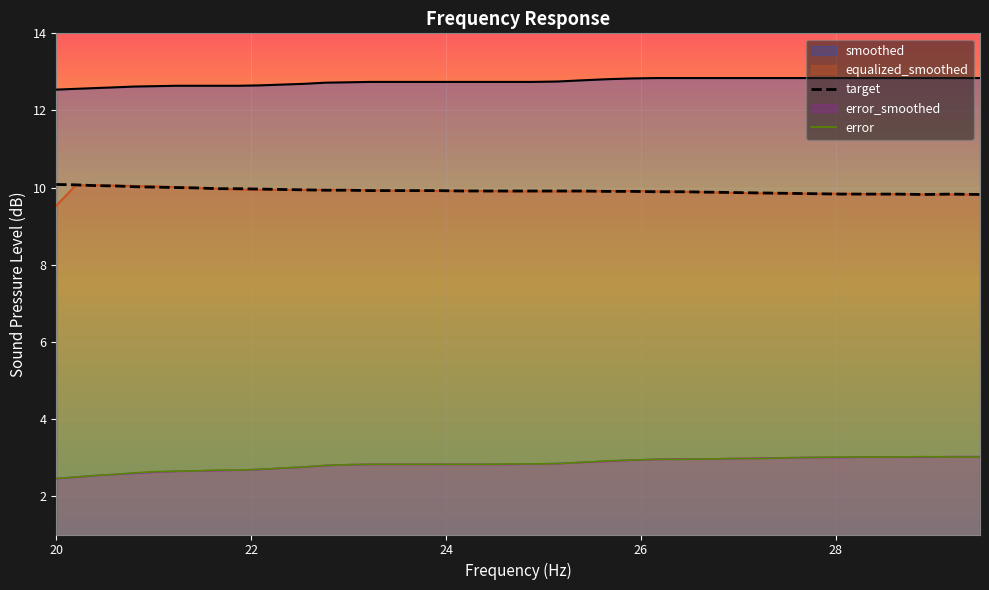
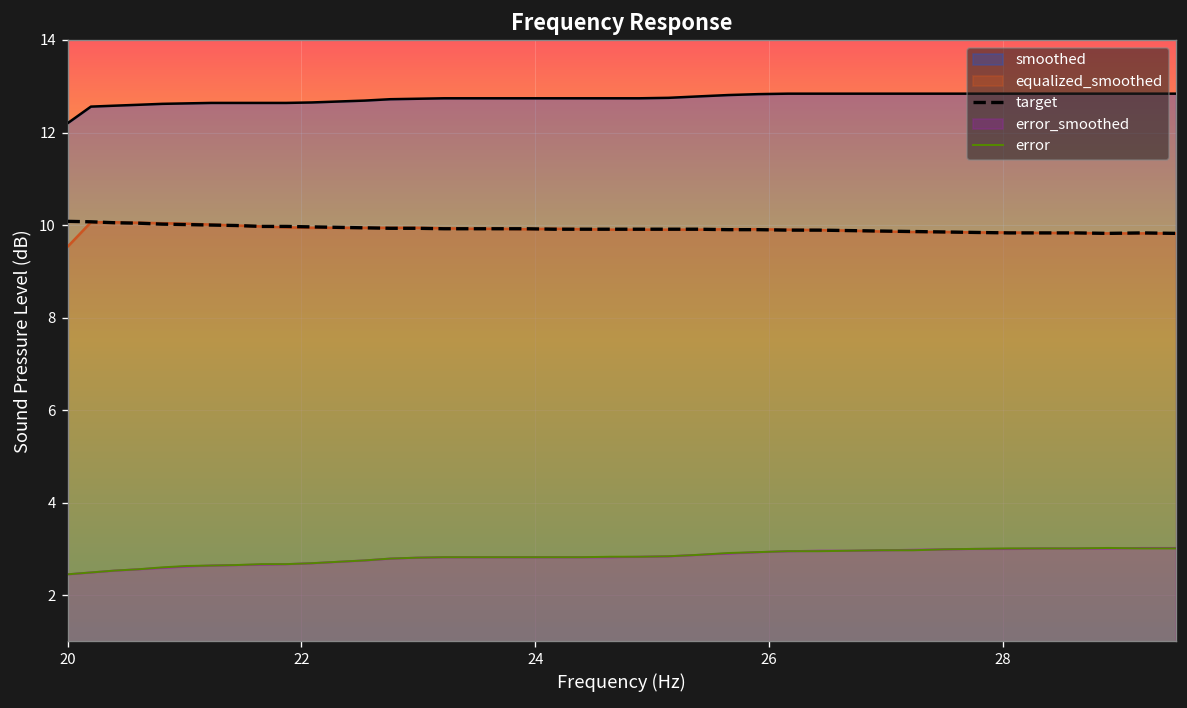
  {
    "smoothed": {
-     "20": 12.5
+     "20": 12.2
    },
    "equalized_smoothed": {
      "20": 9.5
    },
    "target": {
      "20": 10.1
    }
  }
